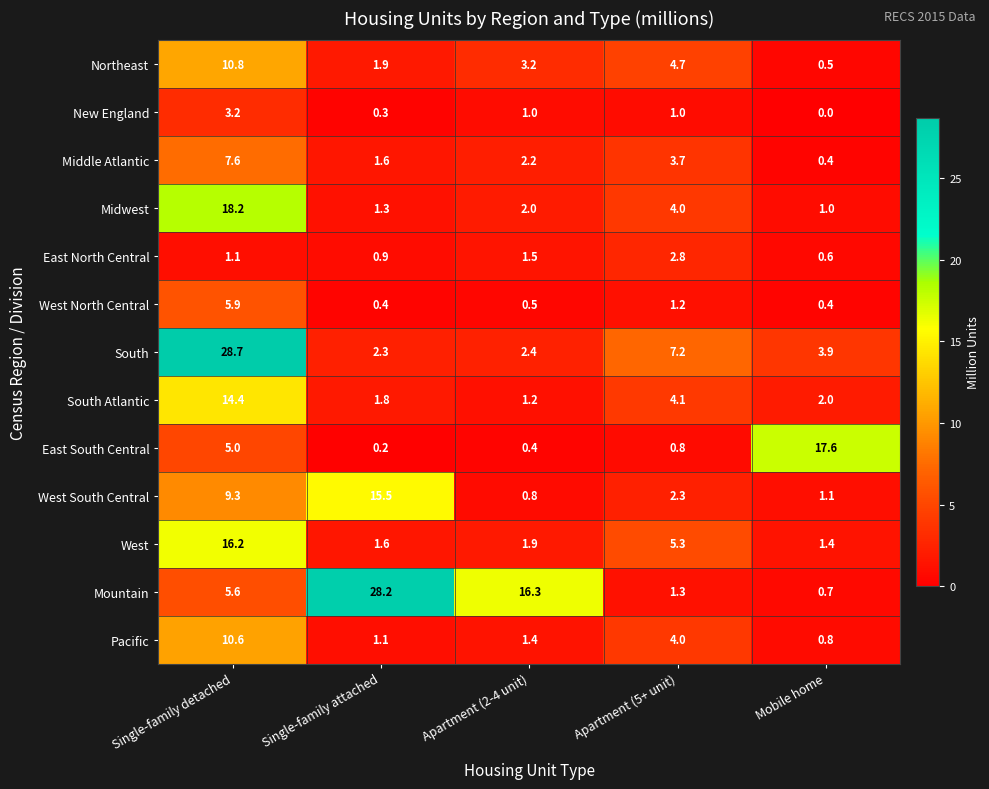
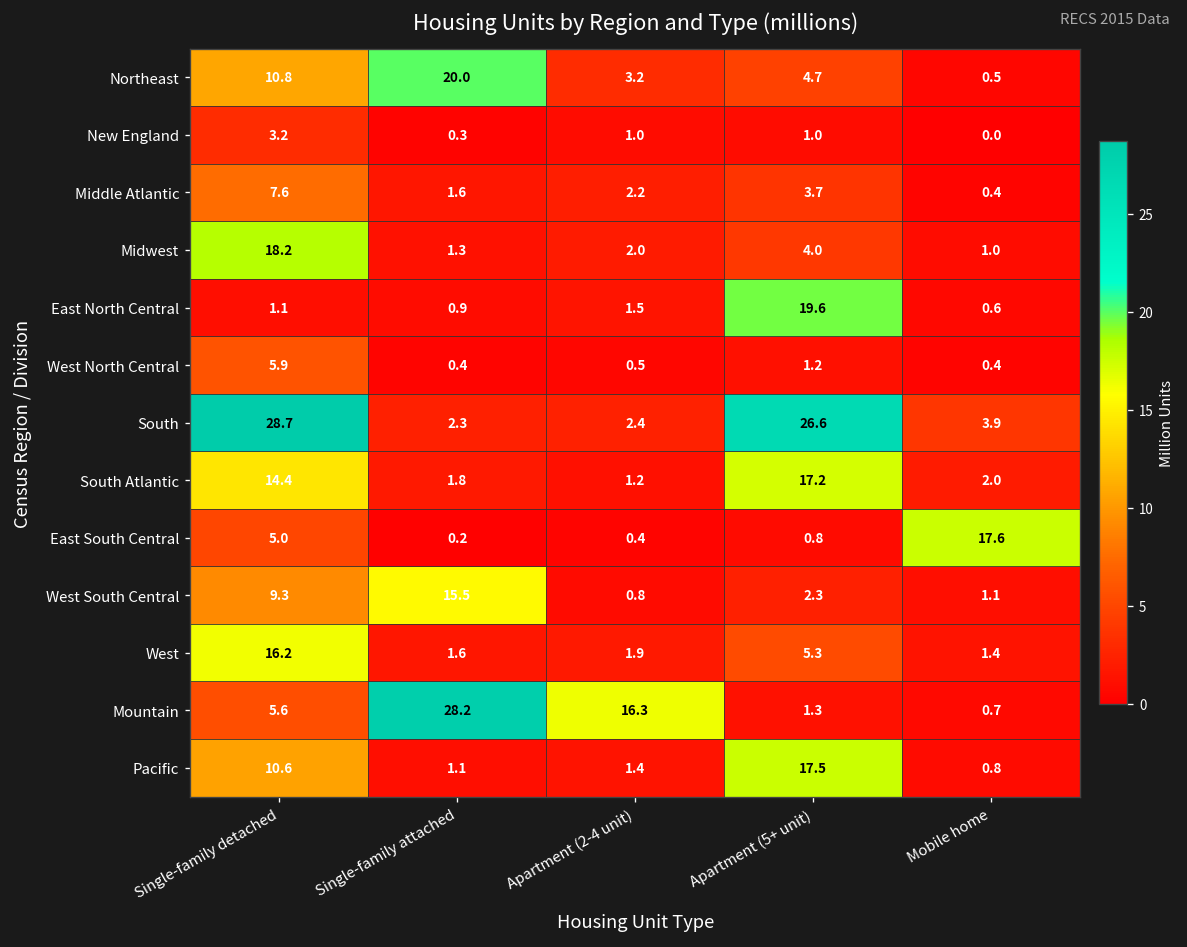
  {
    "Northeast": {
      "Single-family detached": 10.8,
-     "Single-family attached": 1.9,
+     "Single-family attached": 20.0,
      "Apartment (2-4 unit)": 3.2,
      "Apartment (5+ unit)": 4.7,
      "Mobile home": 0.5
    },
    "New England": {
      "Single-family detached": 3.2,
      "Single-family attached": 0.3,
      "Apartment (2-4 unit)": 1.0,
      "Apartment (5+ unit)": 1.0,
      "Mobile home": 0.0
    },
    "Middle Atlantic": {
      "Single-family detached": 7.6,
      "Single-family attached": 1.6,
      "Apartment (2-4 unit)": 2.2,
      "Apartment (5+ unit)": 3.7,
      "Mobile home": 0.4
    },
    "Midwest": {
      "Single-family detached": 18.2,
      "Single-family attached": 1.3,
      "Apartment (2-4 unit)": 2.0,
      "Apartment (5+ unit)": 4.0,
      "Mobile home": 1.0
    },
    "East North Central": {
      "Single-family detached": 1.1,
      "Single-family attached": 0.9,
      "Apartment (2-4 unit)": 1.5,
-     "Apartment (5+ unit)": 2.8,
+     "Apartment (5+ unit)": 19.6,
      "Mobile home": 0.6
    },
    "West North Central": {
      "Single-family detached": 5.9,
      "Single-family attached": 0.4,
      "Apartment (2-4 unit)": 0.5,
      "Apartment (5+ unit)": 1.2,
      "Mobile home": 0.4
    },
    "South": {
      "Single-family detached": 28.7,
      "Single-family attached": 2.3,
      "Apartment (2-4 unit)": 2.4,
-     "Apartment (5+ unit)": 7.2,
+     "Apartment (5+ unit)": 26.6,
      "Mobile home": 3.9
    },
    "South Atlantic": {
      "Single-family detached": 14.4,
      "Single-family attached": 1.8,
      "Apartment (2-4 unit)": 1.2,
-     "Apartment (5+ unit)": 4.1,
+     "Apartment (5+ unit)": 17.2,
      "Mobile home": 2.0
    },
    "East South Central": {
      "Single-family detached": 5.0,
      "Single-family attached": 0.2,
      "Apartment (2-4 unit)": 0.4,
      "Apartment (5+ unit)": 0.8,
      "Mobile home": 17.6
    },
    "West South Central": {
      "Single-family detached": 9.3,
      "Single-family attached": 15.5,
      "Apartment (2-4 unit)": 0.8,
      "Apartment (5+ unit)": 2.3,
      "Mobile home": 1.1
    },
    "West": {
      "Single-family detached": 16.2,
      "Single-family attached": 1.6,
      "Apartment (2-4 unit)": 1.9,
      "Apartment (5+ unit)": 5.3,
      "Mobile home": 1.4
    },
    "Mountain": {
      "Single-family detached": 5.6,
      "Single-family attached": 28.2,
      "Apartment (2-4 unit)": 16.3,
      "Apartment (5+ unit)": 1.3,
      "Mobile home": 0.7
    },
    "Pacific": {
      "Single-family detached": 10.6,
      "Single-family attached": 1.1,
      "Apartment (2-4 unit)": 1.4,
-     "Apartment (5+ unit)": 4.0,
+     "Apartment (5+ unit)": 17.5,
      "Mobile home": 0.8
    }
  }
